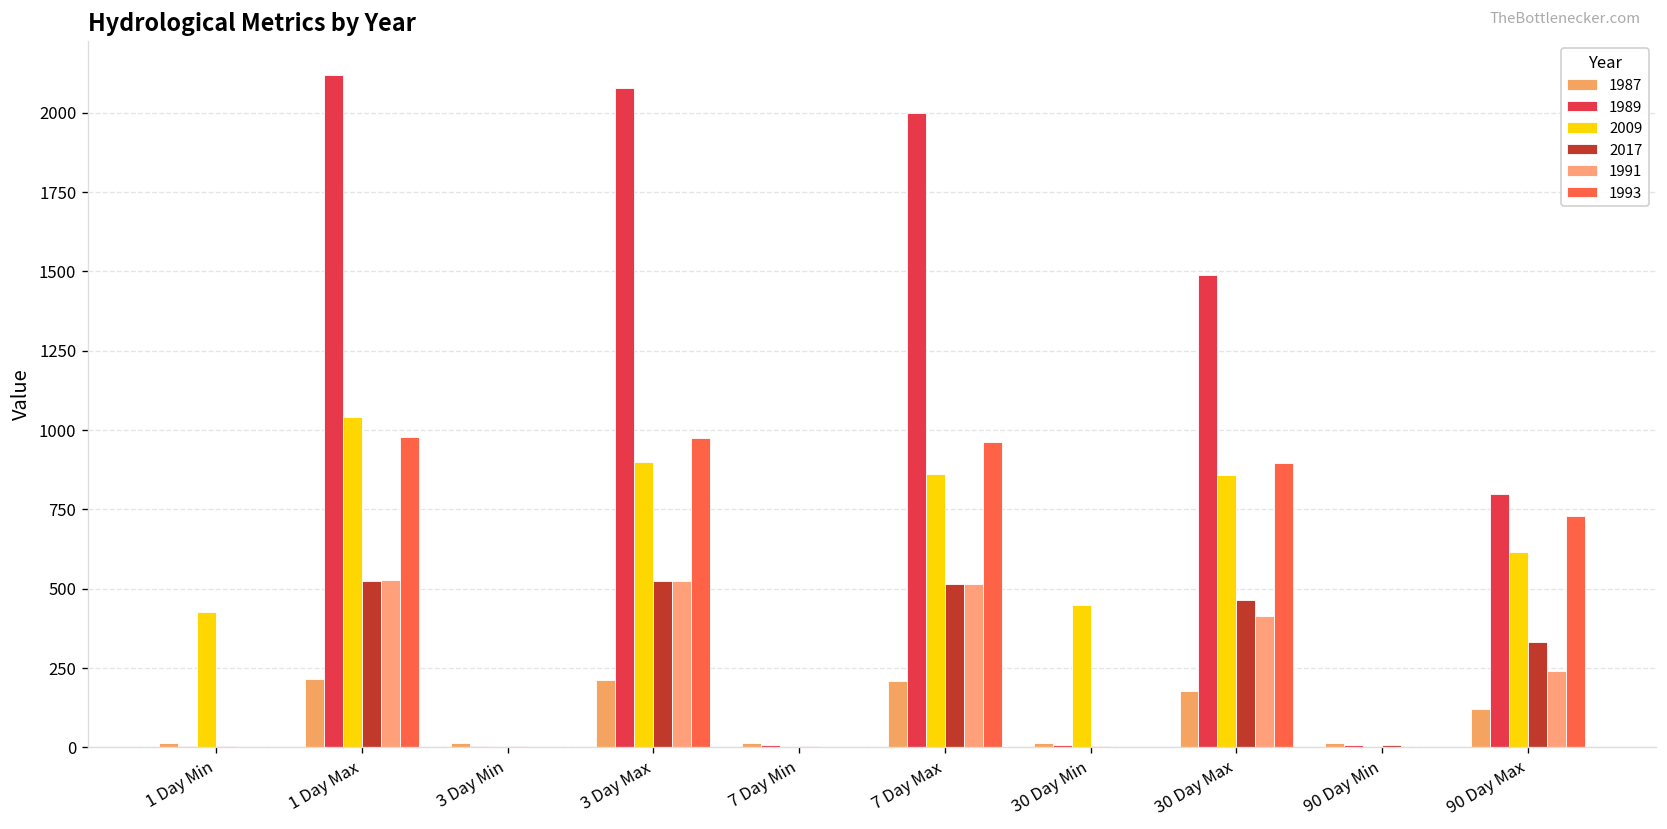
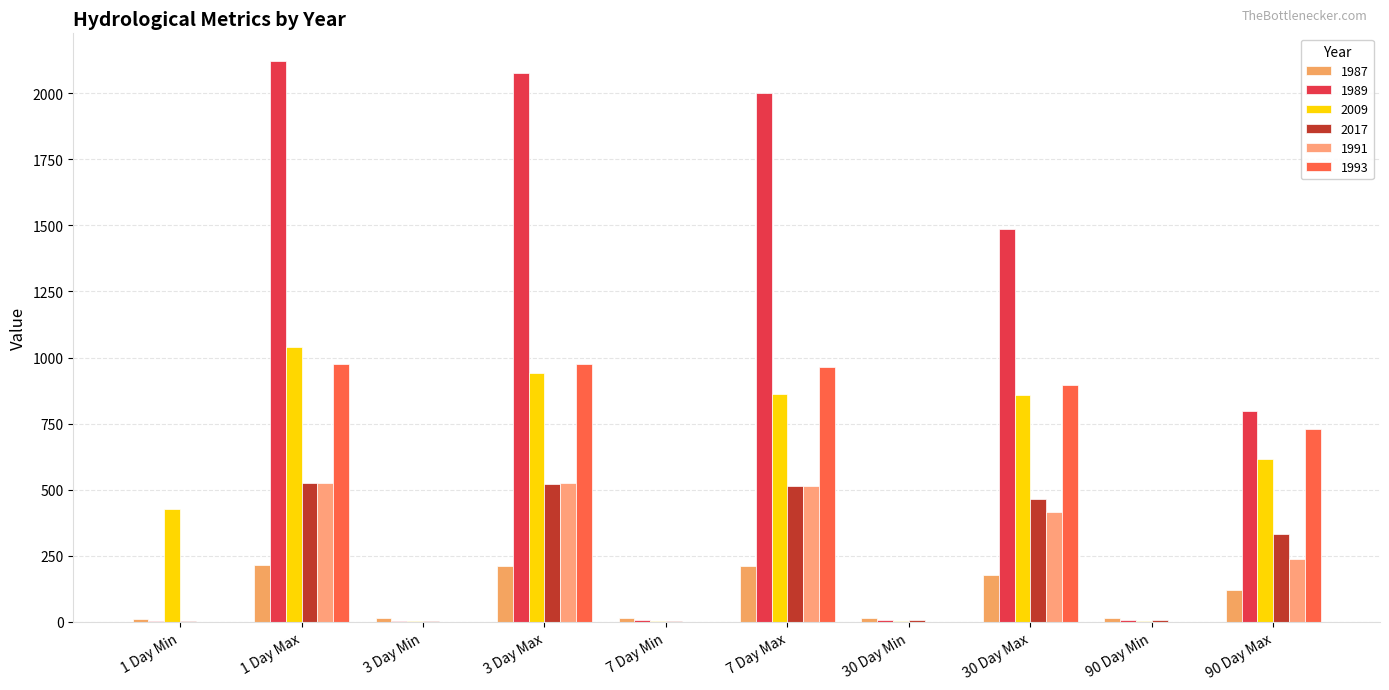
  {
    "2009": {
      "1 Day Min": 430,
      "1 Day Max": 1040,
-     "3 Day Max": 900,
+     "3 Day Max": 940,
      "7 Day Max": 860,
-     "30 Day Min": 450,
+     "30 Day Min": 0,
      "30 Day Max": 860,
      "90 Day Max": 620
    }
  }
